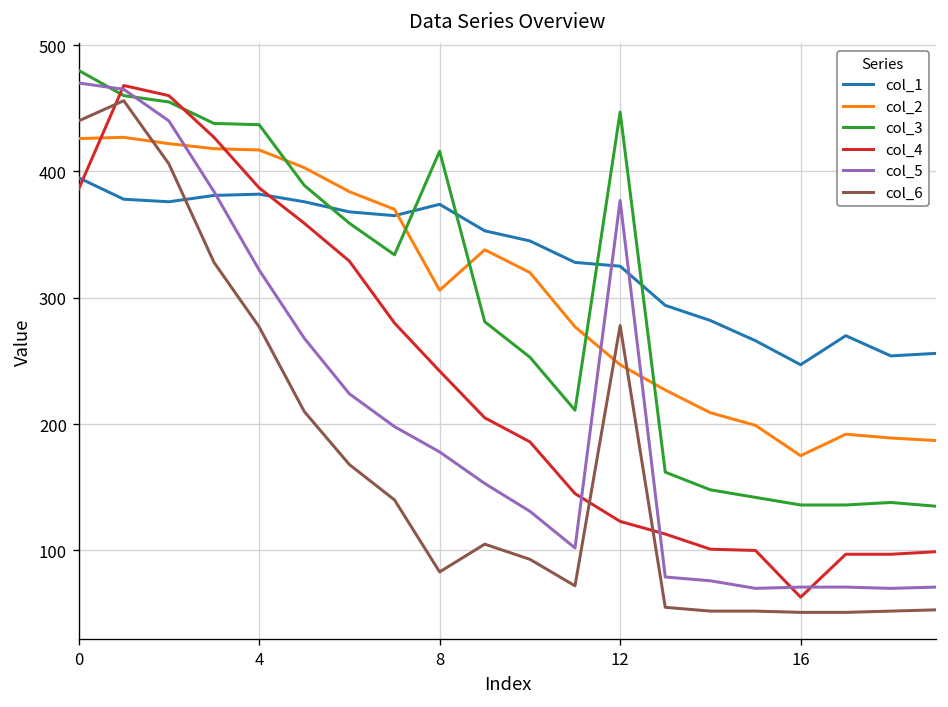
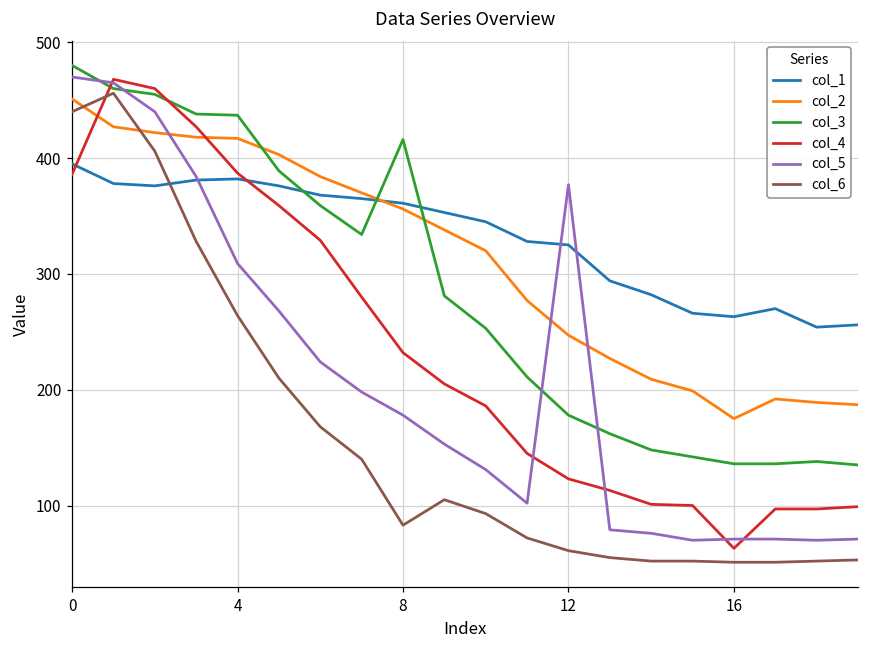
  {
    "col_1": {
      "0": 395,
      "4": 382,
-     "8": 374,
+     "8": 361,
      "12": 325,
-     "16": 247
+     "16": 263
    },
    "col_2": {
-     "0": 426,
+     "0": 451,
      "4": 417,
-     "8": 306,
+     "8": 356,
      "12": 247,
      "16": 175
    },
    "col_3": {
      "0": 480,
      "4": 437,
      "8": 416,
-     "12": 447,
+     "12": 178,
      "16": 136
    },
    "col_4": {
      "0": 386,
      "4": 387,
-     "8": 242,
+     "8": 232,
      "12": 123,
      "16": 63
    },
    "col_5": {
      "0": 470,
-     "4": 322,
+     "4": 309,
      "8": 178,
      "12": 377,
      "16": 71
    },
    "col_6": {
      "0": 440,
-     "4": 277,
+     "4": 264,
      "8": 83,
-     "12": 278,
+     "12": 61,
      "16": 51
    }
  }
